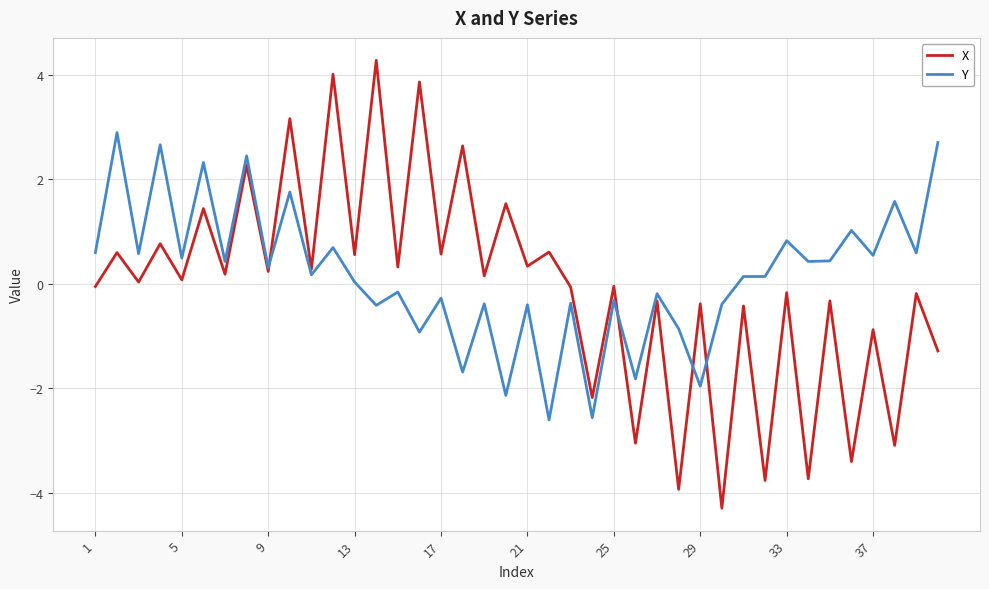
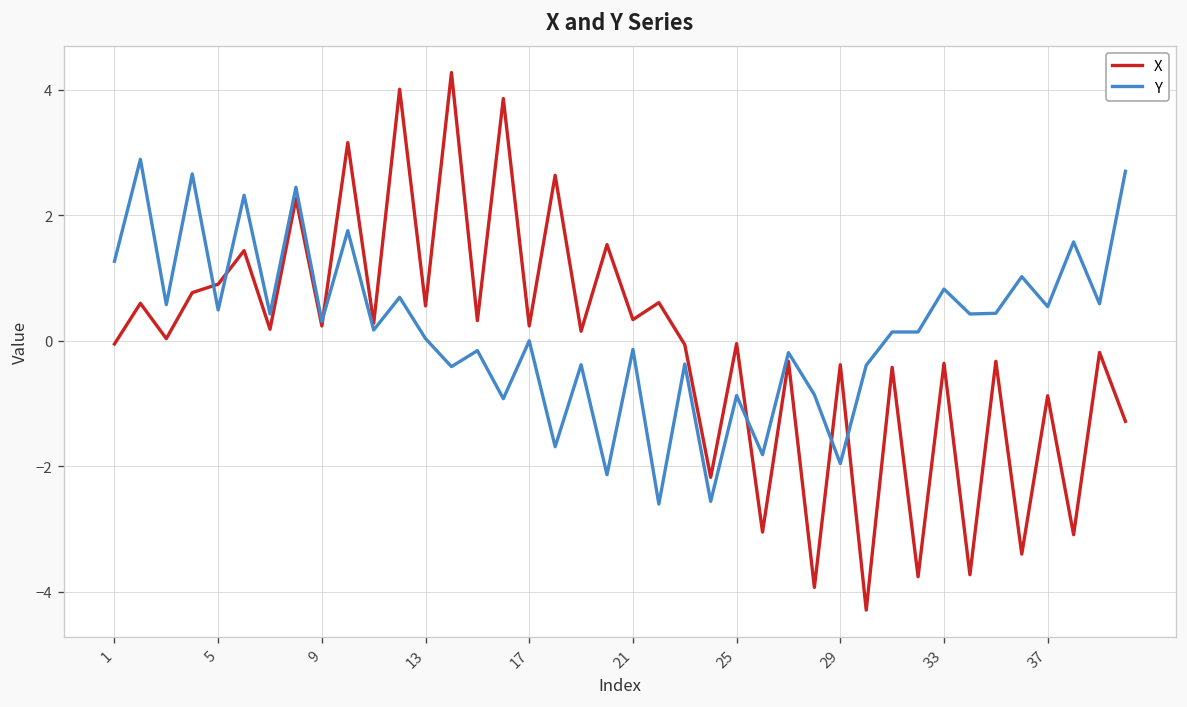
  {
    "X": {
      "1": -0.1,
-     "5": 0.1,
+     "5": 0.9,
      "9": 0.2,
      "13": 0.6,
-     "17": 0.6,
+     "17": 0.2,
      "21": 0.3,
      "25": 0.0,
      "29": -0.4,
-     "33": -0.2,
+     "33": -0.4,
      "37": -0.9
    },
    "Y": {
-     "1": 0.6,
+     "1": 1.3,
      "5": 0.5,
      "9": 0.3,
      "13": 0.0,
-     "17": -0.3,
-     "21": -0.4,
-     "25": -0.3,
+     "17": 0.0,
+     "21": -0.1,
+     "25": -0.9,
      "29": -2.0,
      "33": 0.8,
      "37": 0.5
    }
  }
